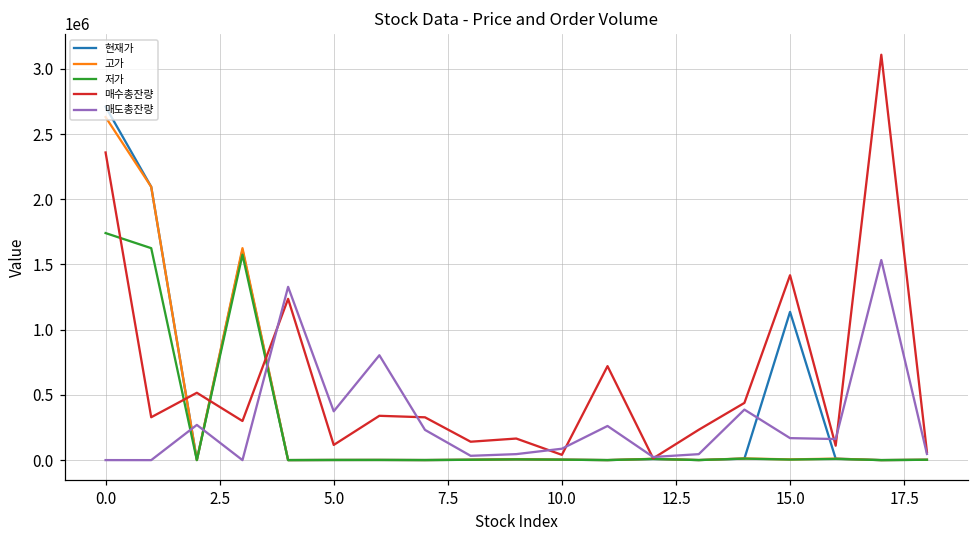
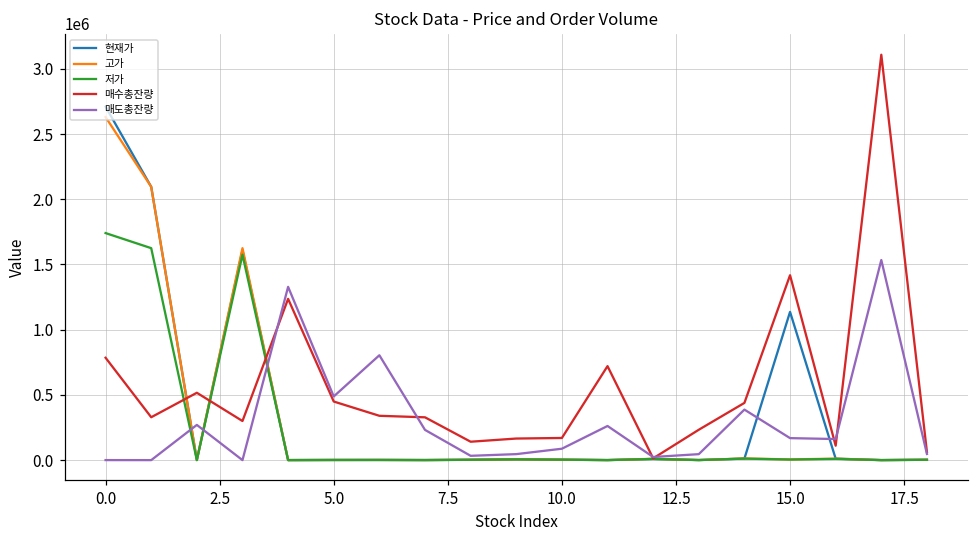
  {
    "현재가": {
      "15.0": 1140000
    },
    "저가": {
      "0.0": 1740000
    },
    "매수총잔량": {
-     "0.0": 2360000,
-     "5.0": 120000,
-     "10.0": 40000,
+     "0.0": 780000,
+     "5.0": 450000,
+     "10.0": 170000,
      "15.0": 1420000
    },
    "매도총잔량": {
      "0.0": 0,
-     "5.0": 370000,
+     "5.0": 490000,
      "10.0": 90000,
      "15.0": 170000
    }
  }
